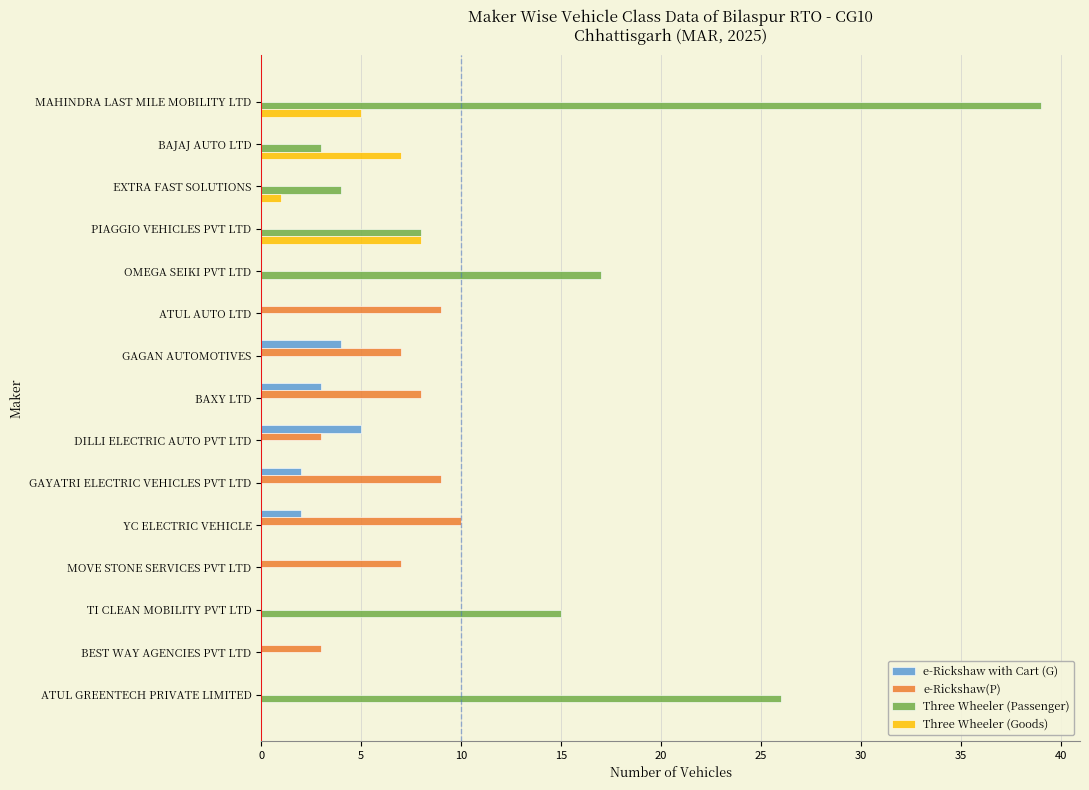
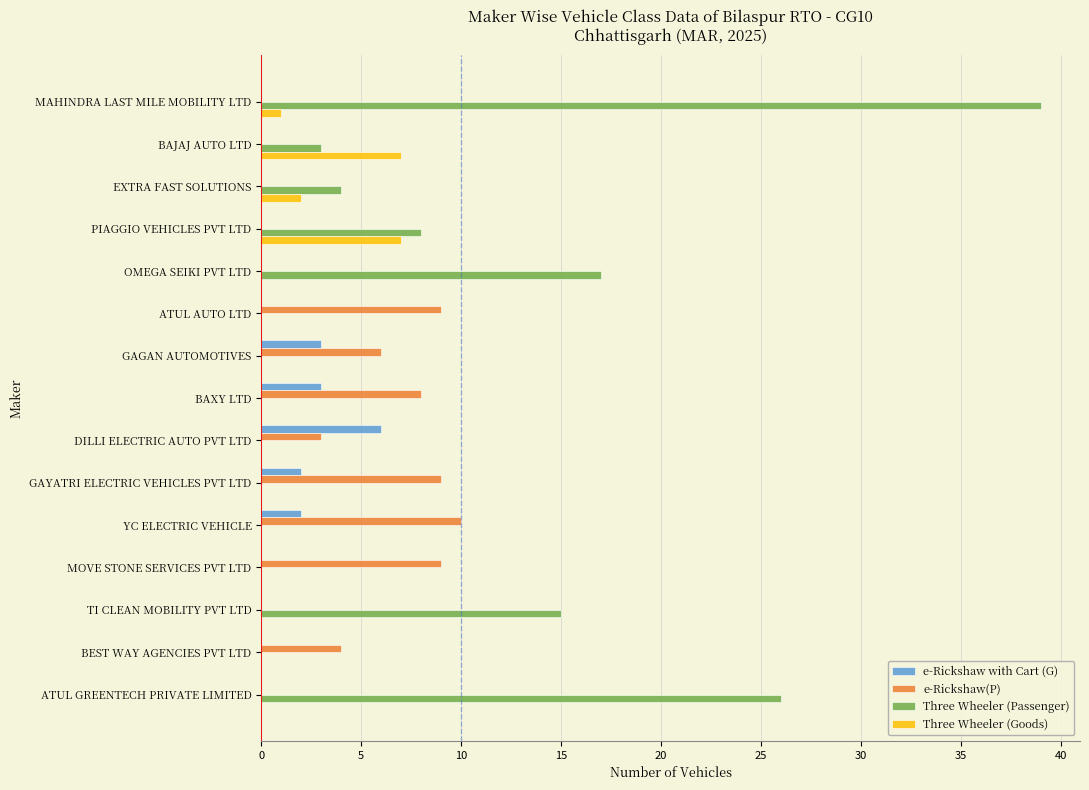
  {
    "e-Rickshaw with Cart (G)": {
      "MAHINDRA LAST MILE MOBILITY LTD": 0,
      "BAJAJ AUTO LTD": 0,
      "EXTRA FAST SOLUTIONS": 0,
      "PIAGGIO VEHICLES PVT LTD": 0,
      "OMEGA SEIKI PVT LTD": 0,
      "ATUL AUTO LTD": 0,
-     "GAGAN AUTOMOTIVES": 4,
+     "GAGAN AUTOMOTIVES": 3,
      "BAXY LTD": 3,
-     "DILLI ELECTRIC AUTO PVT LTD": 5,
+     "DILLI ELECTRIC AUTO PVT LTD": 6,
      "GAYATRI ELECTRIC VEHICLES PVT LTD": 2,
      "YC ELECTRIC VEHICLE": 2,
      "MOVE STONE SERVICES PVT LTD": 0,
      "TI CLEAN MOBILITY PVT LTD": 0,
      "BEST WAY AGENCIES PVT LTD": 0,
      "ATUL GREENTECH PRIVATE LIMITED": 0
    },
    "e-Rickshaw(P)": {
      "MAHINDRA LAST MILE MOBILITY LTD": 0,
      "BAJAJ AUTO LTD": 0,
      "EXTRA FAST SOLUTIONS": 0,
      "PIAGGIO VEHICLES PVT LTD": 0,
      "OMEGA SEIKI PVT LTD": 0,
      "ATUL AUTO LTD": 9,
-     "GAGAN AUTOMOTIVES": 7,
+     "GAGAN AUTOMOTIVES": 6,
      "BAXY LTD": 8,
      "DILLI ELECTRIC AUTO PVT LTD": 3,
      "GAYATRI ELECTRIC VEHICLES PVT LTD": 9,
      "YC ELECTRIC VEHICLE": 10,
-     "MOVE STONE SERVICES PVT LTD": 7,
+     "MOVE STONE SERVICES PVT LTD": 9,
      "TI CLEAN MOBILITY PVT LTD": 0,
-     "BEST WAY AGENCIES PVT LTD": 3,
+     "BEST WAY AGENCIES PVT LTD": 4,
      "ATUL GREENTECH PRIVATE LIMITED": 0
    },
    "Three Wheeler (Passenger)": {
      "MAHINDRA LAST MILE MOBILITY LTD": 39,
      "BAJAJ AUTO LTD": 3,
      "EXTRA FAST SOLUTIONS": 4,
      "PIAGGIO VEHICLES PVT LTD": 8,
      "OMEGA SEIKI PVT LTD": 17,
      "ATUL AUTO LTD": 0,
      "GAGAN AUTOMOTIVES": 0,
      "BAXY LTD": 0,
      "DILLI ELECTRIC AUTO PVT LTD": 0,
      "GAYATRI ELECTRIC VEHICLES PVT LTD": 0,
      "YC ELECTRIC VEHICLE": 0,
      "MOVE STONE SERVICES PVT LTD": 0,
      "TI CLEAN MOBILITY PVT LTD": 15,
      "BEST WAY AGENCIES PVT LTD": 0,
      "ATUL GREENTECH PRIVATE LIMITED": 26
    },
    "Three Wheeler (Goods)": {
-     "MAHINDRA LAST MILE MOBILITY LTD": 5,
+     "MAHINDRA LAST MILE MOBILITY LTD": 1,
      "BAJAJ AUTO LTD": 7,
-     "EXTRA FAST SOLUTIONS": 1,
-     "PIAGGIO VEHICLES PVT LTD": 8,
+     "EXTRA FAST SOLUTIONS": 2,
+     "PIAGGIO VEHICLES PVT LTD": 7,
      "OMEGA SEIKI PVT LTD": 0,
      "ATUL AUTO LTD": 0,
      "GAGAN AUTOMOTIVES": 0,
      "BAXY LTD": 0,
      "DILLI ELECTRIC AUTO PVT LTD": 0,
      "GAYATRI ELECTRIC VEHICLES PVT LTD": 0,
      "YC ELECTRIC VEHICLE": 0,
      "MOVE STONE SERVICES PVT LTD": 0,
      "TI CLEAN MOBILITY PVT LTD": 0,
      "BEST WAY AGENCIES PVT LTD": 0,
      "ATUL GREENTECH PRIVATE LIMITED": 0
    }
  }
